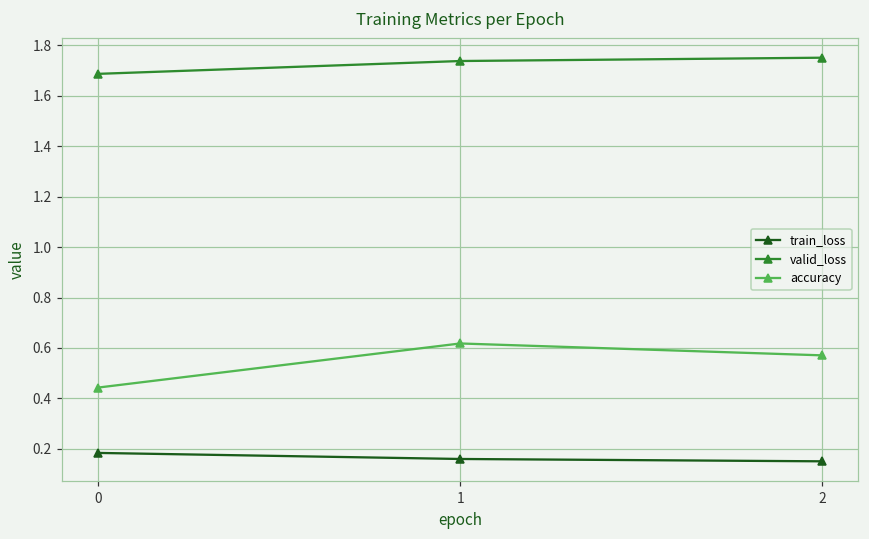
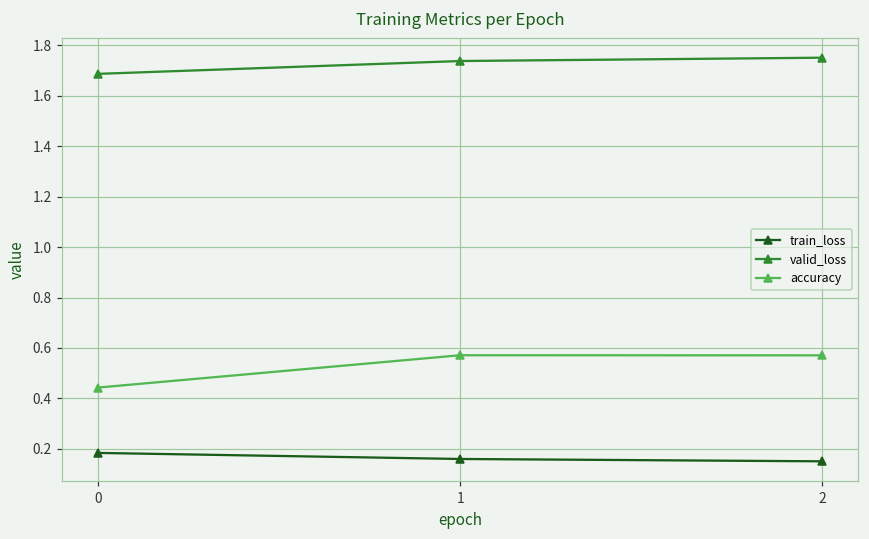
  {
    "accuracy": {
      "0": 0.44,
-     "1": 0.62,
+     "1": 0.57,
      "2": 0.57
    }
  }
